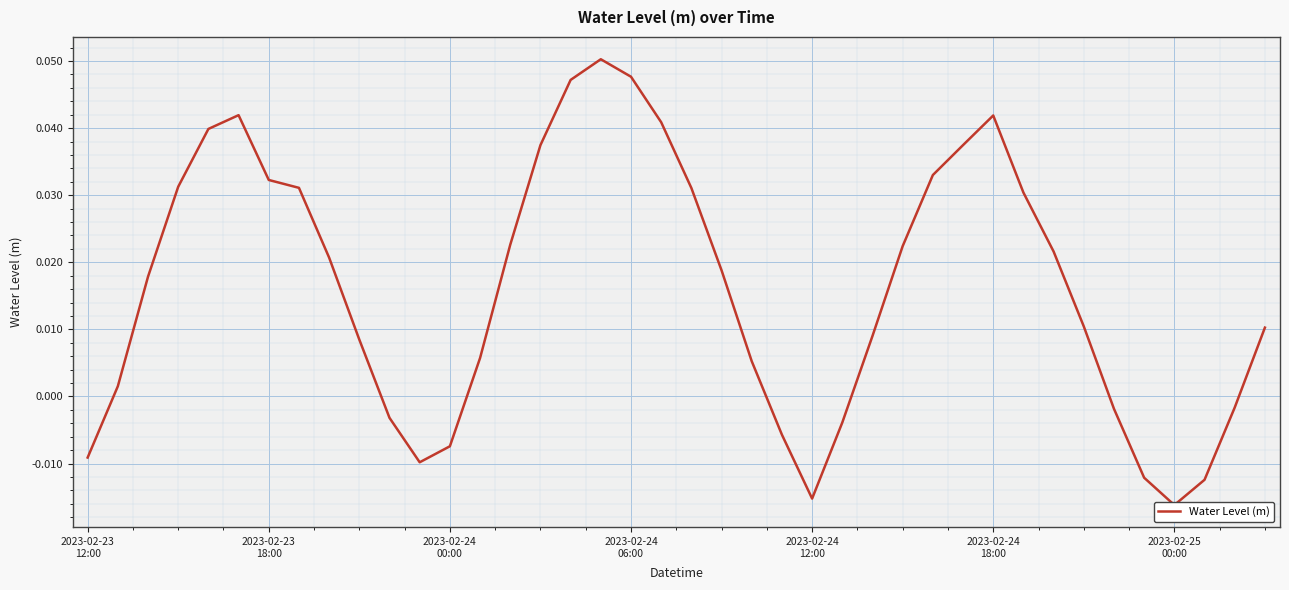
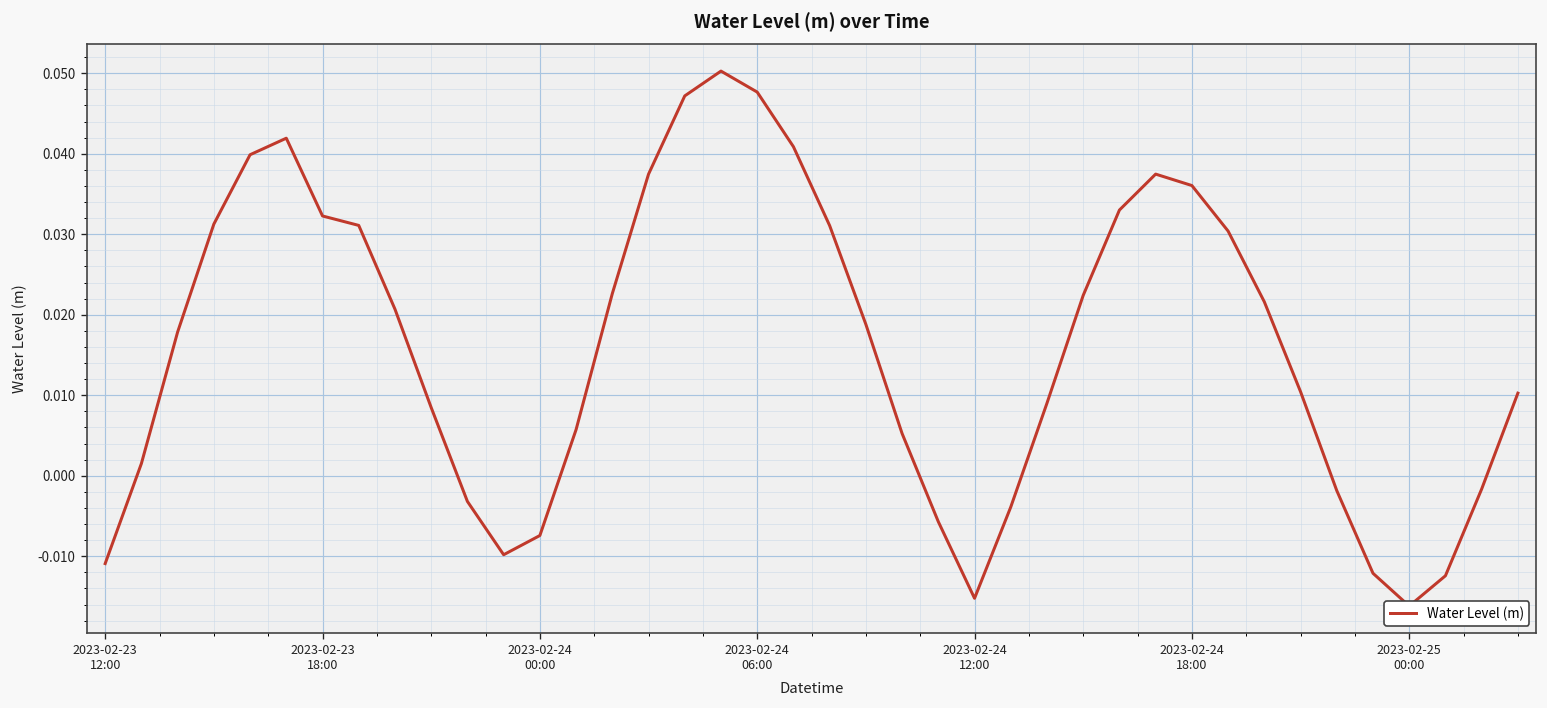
  {
-   "2023-02-23 12:00": -0.009,
+   "2023-02-23 12:00": -0.011,
    "2023-02-23 18:00": 0.032,
    "2023-02-24 00:00": -0.007,
    "2023-02-24 06:00": 0.048,
    "2023-02-24 12:00": -0.015,
-   "2023-02-24 18:00": 0.042
+   "2023-02-24 18:00": 0.036
  }
